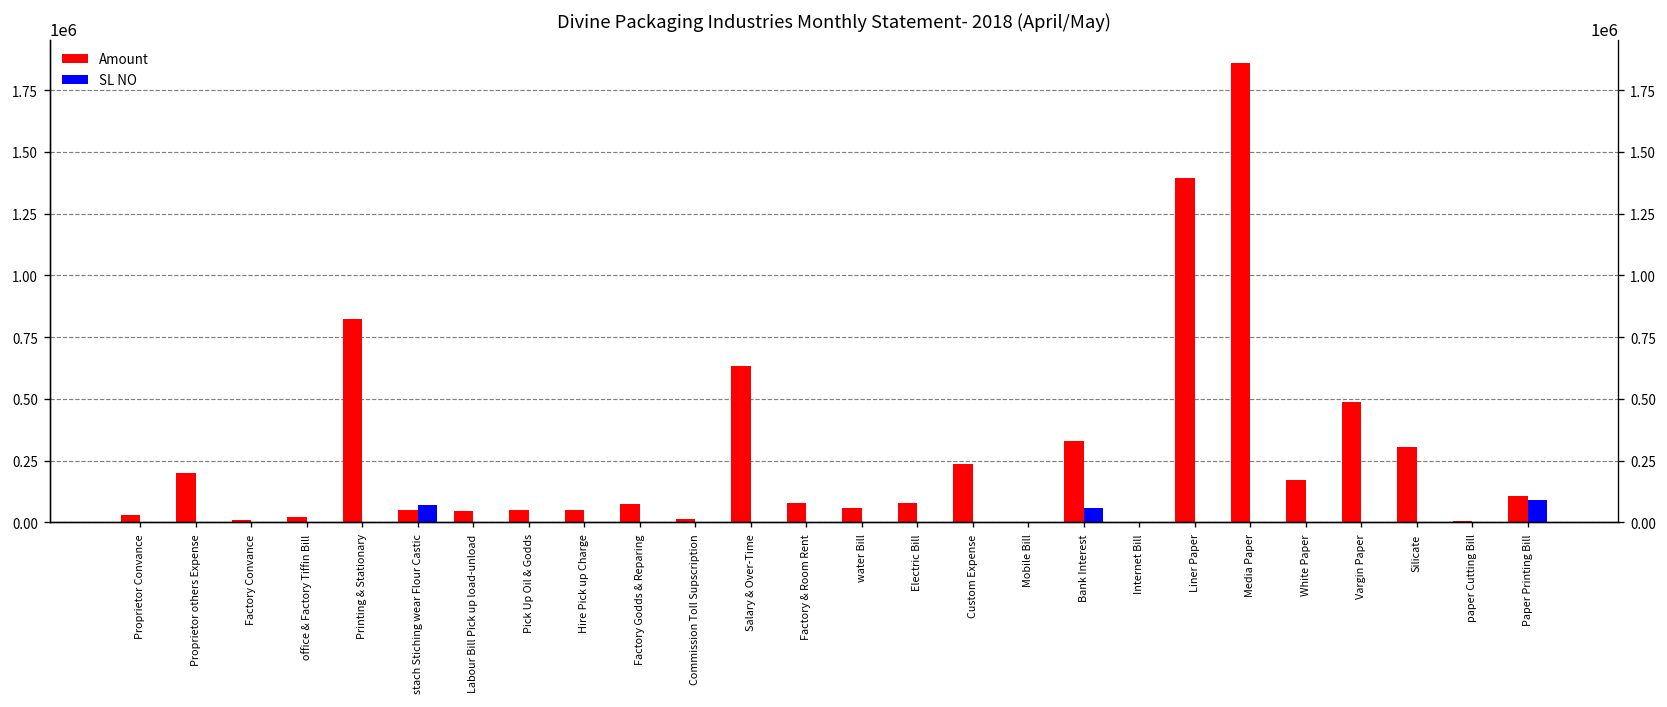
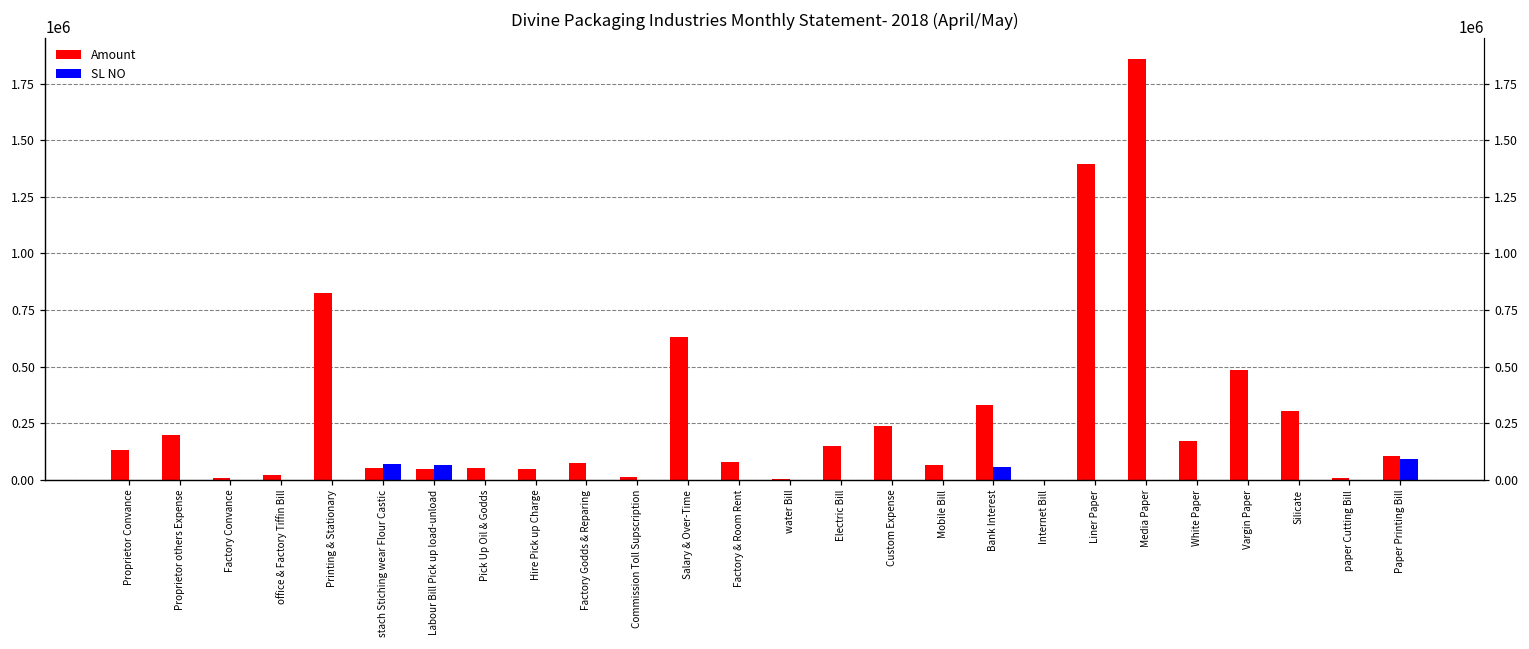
  {
    "Amount": {
-     "Proprietor Convance": 30000,
+     "Proprietor Convance": 130000,
      "Proprietor others Expense": 200000,
      "office & Factory Tiffin Bill": 20000,
      "Printing & Stationary": 820000,
      "stach Stiching wear Flour Castic": 50000,
      "Labour Bill Pick up load-unload": 50000,
      "Pick Up Oil & Godds": 50000,
      "Hire Pick up Charge": 50000,
      "Factory Godds & Reparing": 80000,
      "Salary & Over-Time": 630000,
      "Factory & Room Rent": 80000,
-     "water Bill": 60000,
-     "Electric Bill": 80000,
+     "water Bill": 0,
+     "Electric Bill": 150000,
      "Custom Expense": 240000,
-     "Mobile Bill": 0,
+     "Mobile Bill": 60000,
      "Bank Interest": 330000,
      "Liner Paper": 1390000,
      "Media Paper": 1860000,
      "White Paper": 170000,
      "Vargin Paper": 490000,
      "Silicate": 300000,
      "Paper Printing Bill": 110000
    },
    "SL NO": {
      "stach Stiching wear Flour Castic": 70000,
-     "Labour Bill Pick up load-unload": 0,
+     "Labour Bill Pick up load-unload": 70000,
      "Bank Interest": 60000,
      "Paper Printing Bill": 90000
    }
  }
